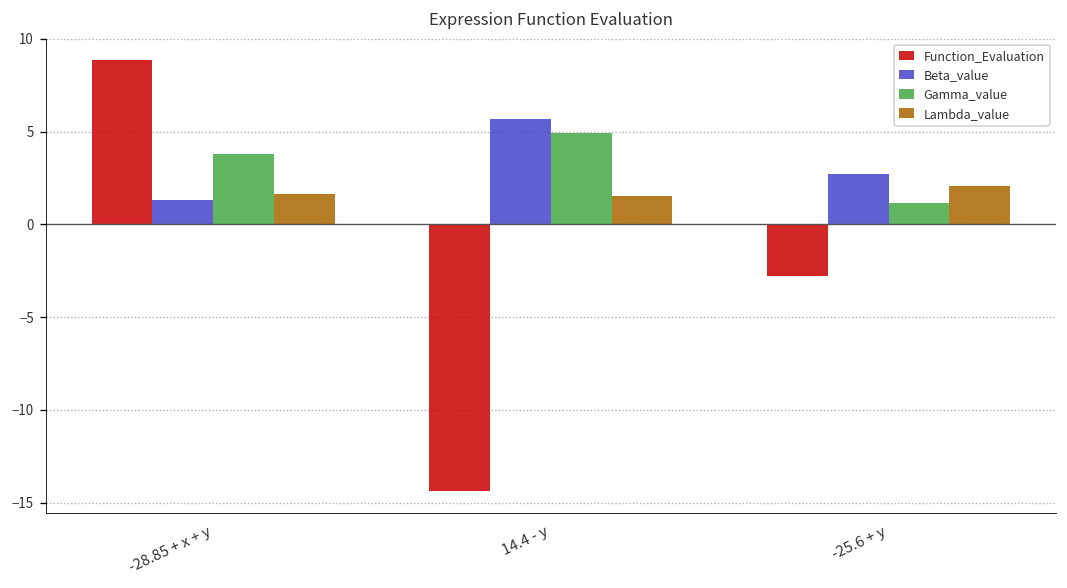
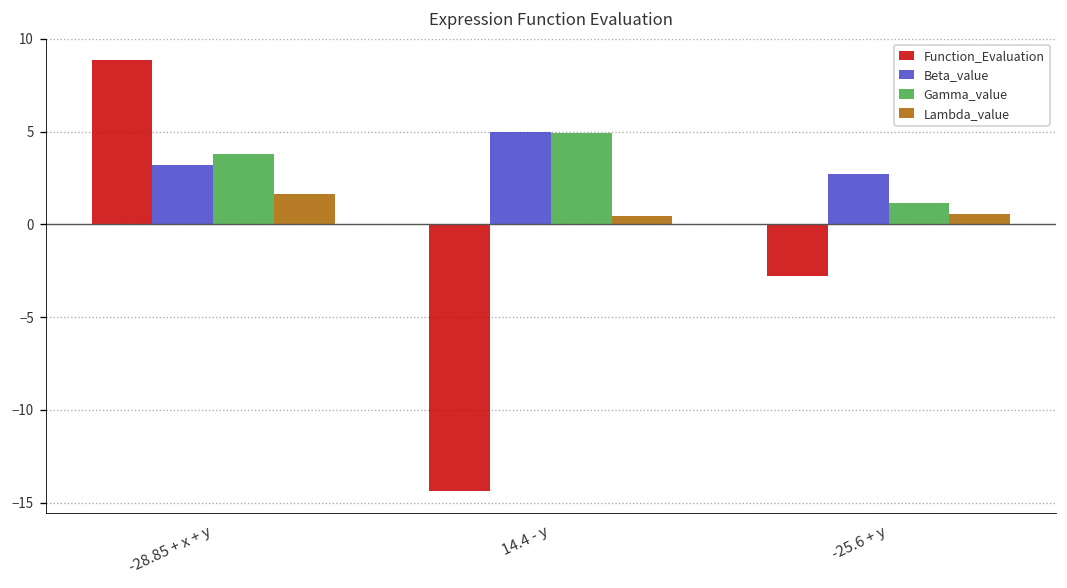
  {
    "Function_Evaluation": {
      "-28.85 + x + y": 8.9,
      "14.4 - y": -14.4,
      "-25.6 + y": -2.8
    },
    "Beta_value": {
-     "-28.85 + x + y": 1.3,
-     "14.4 - y": 5.7,
+     "-28.85 + x + y": 3.2,
+     "14.4 - y": 5.0,
      "-25.6 + y": 2.7
    },
    "Gamma_value": {
      "-28.85 + x + y": 3.8,
      "14.4 - y": 4.9,
      "-25.6 + y": 1.1
    },
    "Lambda_value": {
      "-28.85 + x + y": 1.6,
-     "14.4 - y": 1.5,
-     "-25.6 + y": 2.1
+     "14.4 - y": 0.5,
+     "-25.6 + y": 0.6
    }
  }
